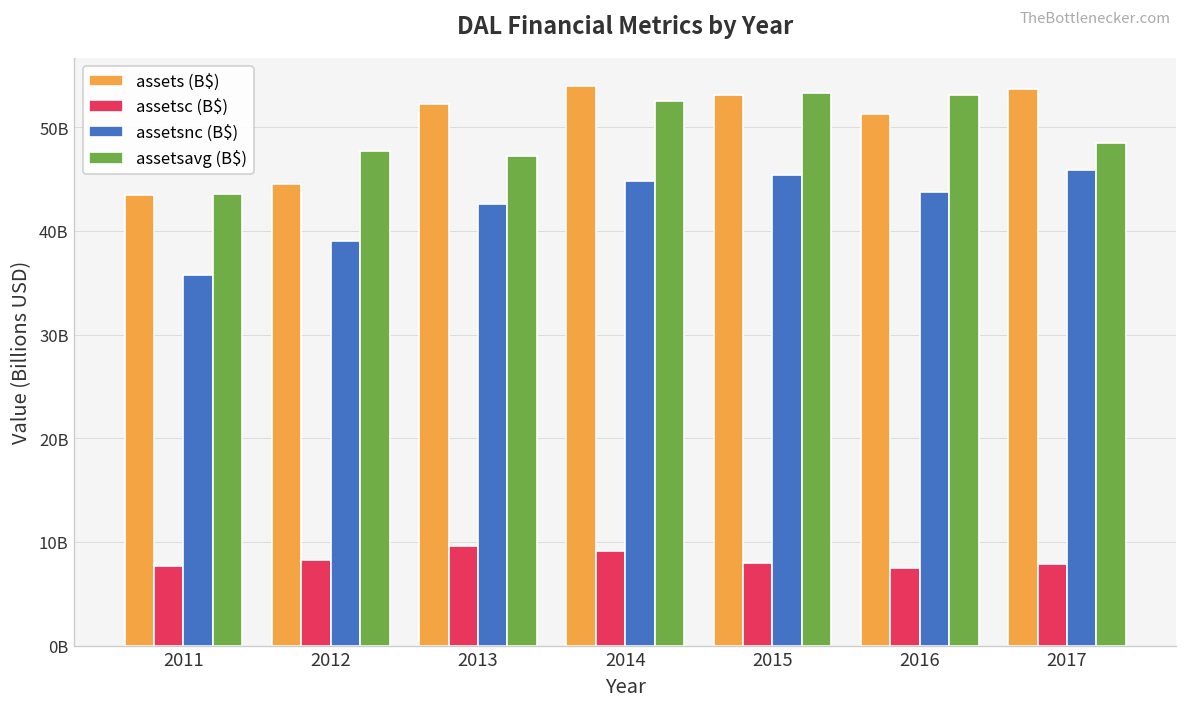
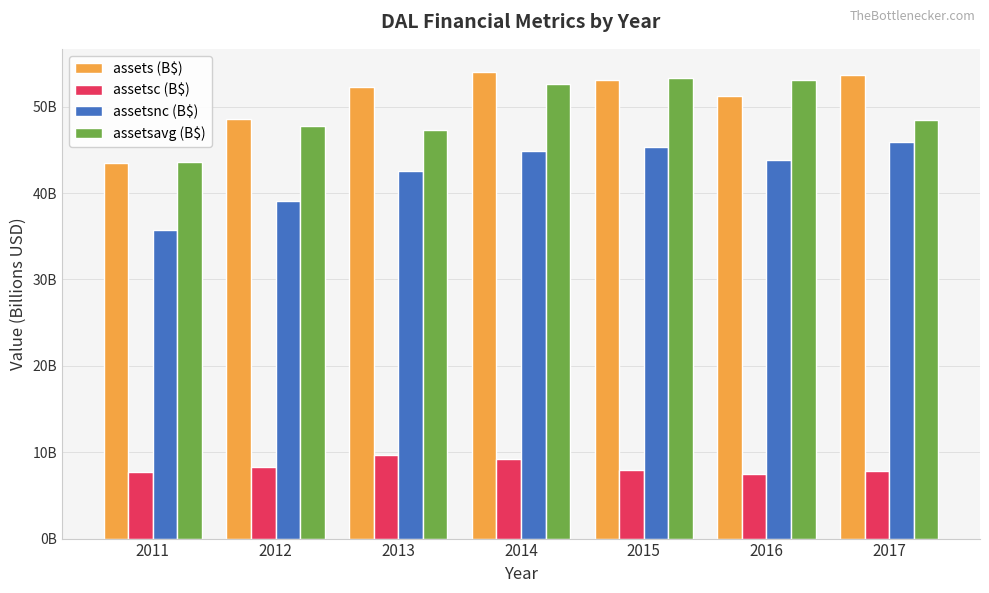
  {
    "assets (B$)": {
      "2011": 43000000000,
-     "2012": 45000000000,
+     "2012": 49000000000,
      "2013": 52000000000,
      "2014": 54000000000,
      "2015": 53000000000,
      "2016": 51000000000,
      "2017": 54000000000
    },
    "assetsc (B$)": {
      "2011": 8000000000,
      "2012": 8000000000,
      "2013": 10000000000,
      "2014": 9000000000,
      "2015": 8000000000,
      "2016": 7000000000,
      "2017": 8000000000
    },
    "assetsnc (B$)": {
      "2011": 36000000000,
      "2012": 39000000000,
      "2013": 43000000000,
      "2014": 45000000000,
      "2015": 45000000000,
      "2016": 44000000000,
      "2017": 46000000000
    },
    "assetsavg (B$)": {
      "2011": 44000000000,
      "2012": 48000000000,
      "2013": 47000000000,
      "2014": 53000000000,
      "2015": 53000000000,
      "2016": 53000000000,
      "2017": 48000000000
    }
  }
